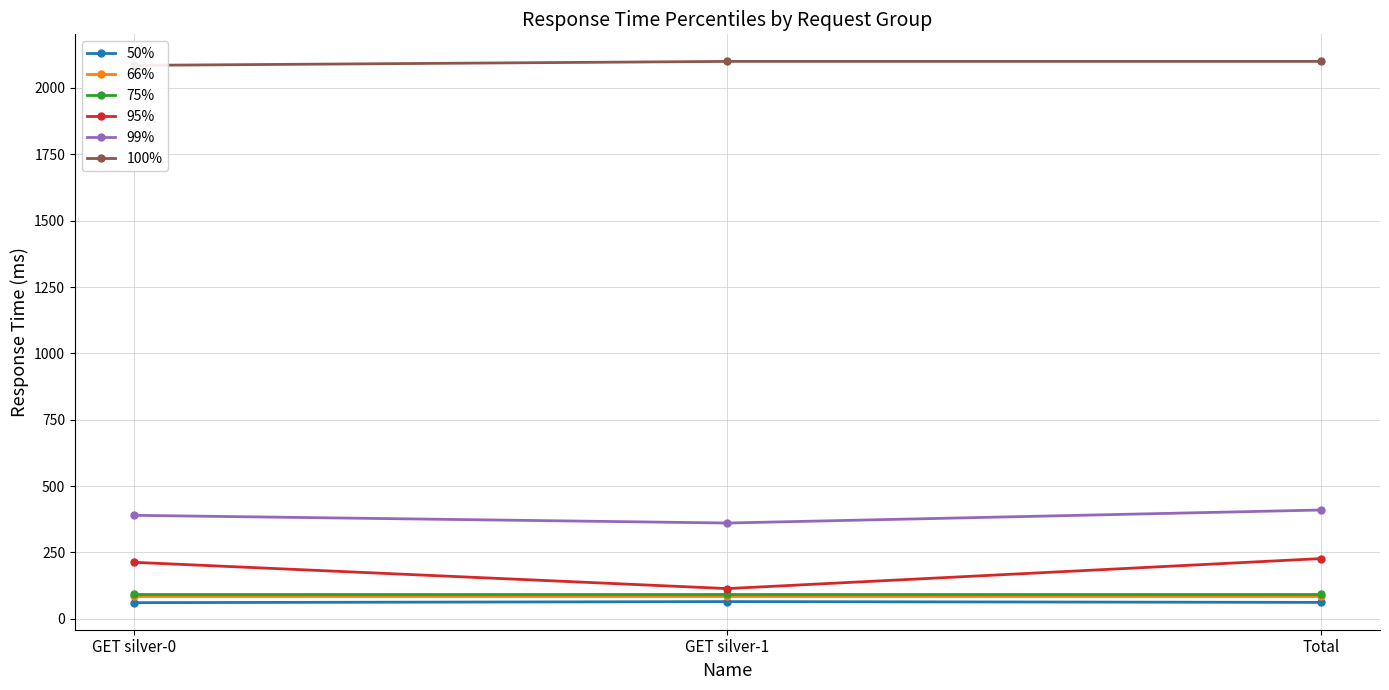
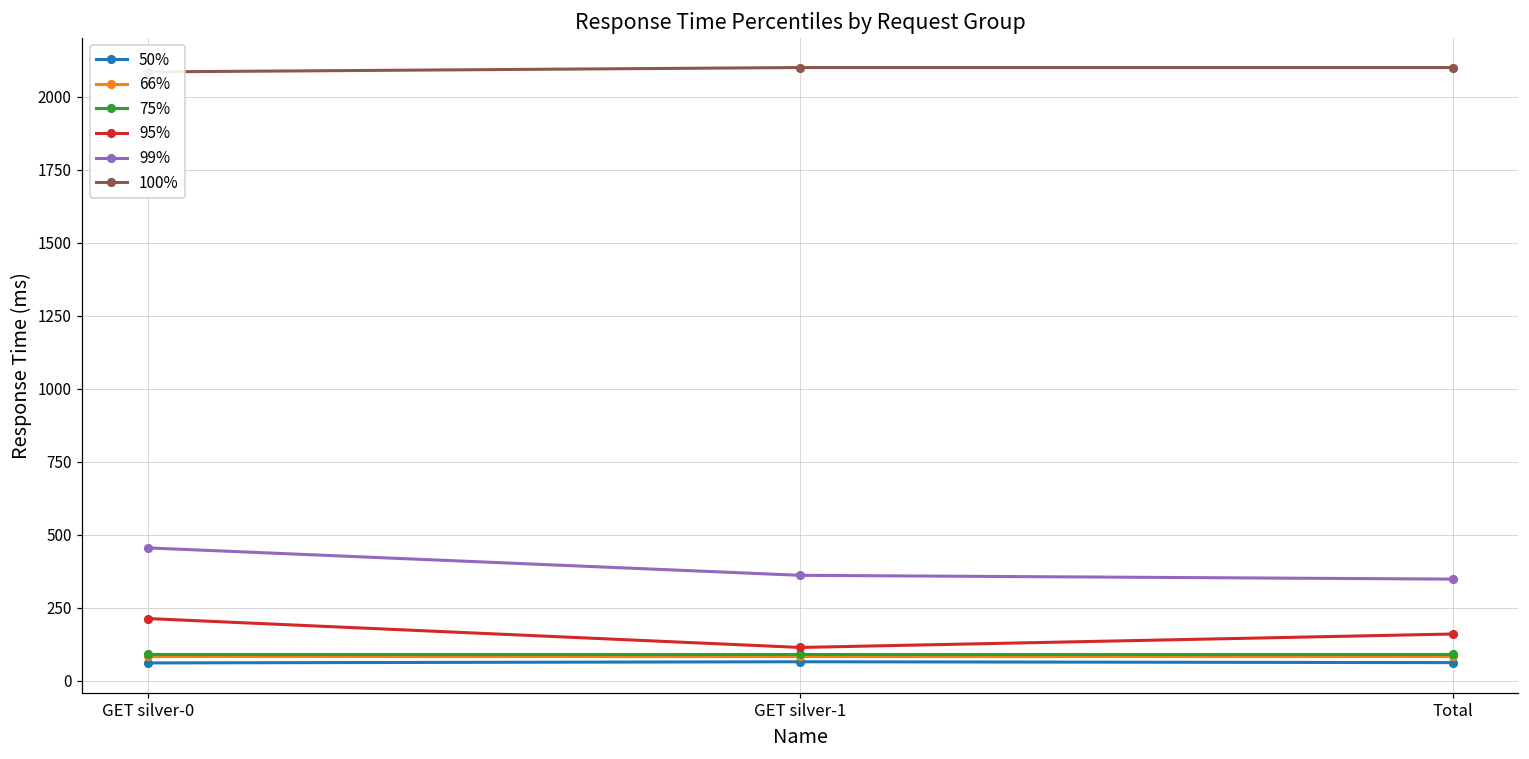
  {
    "50%": {
      "GET silver-0": 60,
      "GET silver-1": 70,
      "Total": 60
    },
    "95%": {
      "GET silver-0": 210,
      "GET silver-1": 110,
-     "Total": 230
+     "Total": 160
    },
    "99%": {
-     "GET silver-0": 390,
+     "GET silver-0": 460,
      "GET silver-1": 360,
-     "Total": 410
+     "Total": 350
    },
    "100%": {
      "GET silver-1": 2100,
      "Total": 2100
    }
  }
